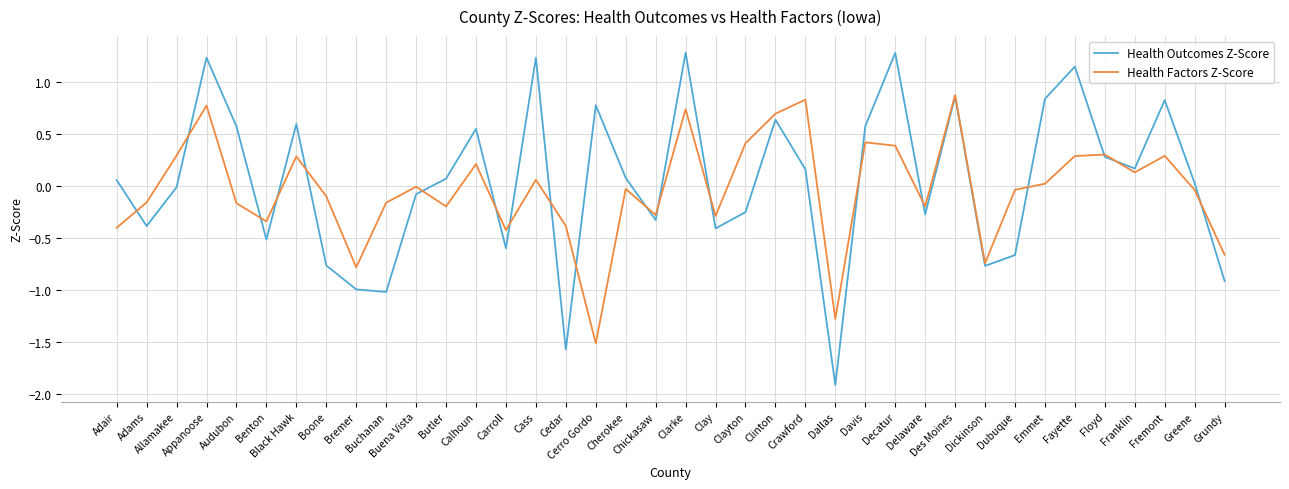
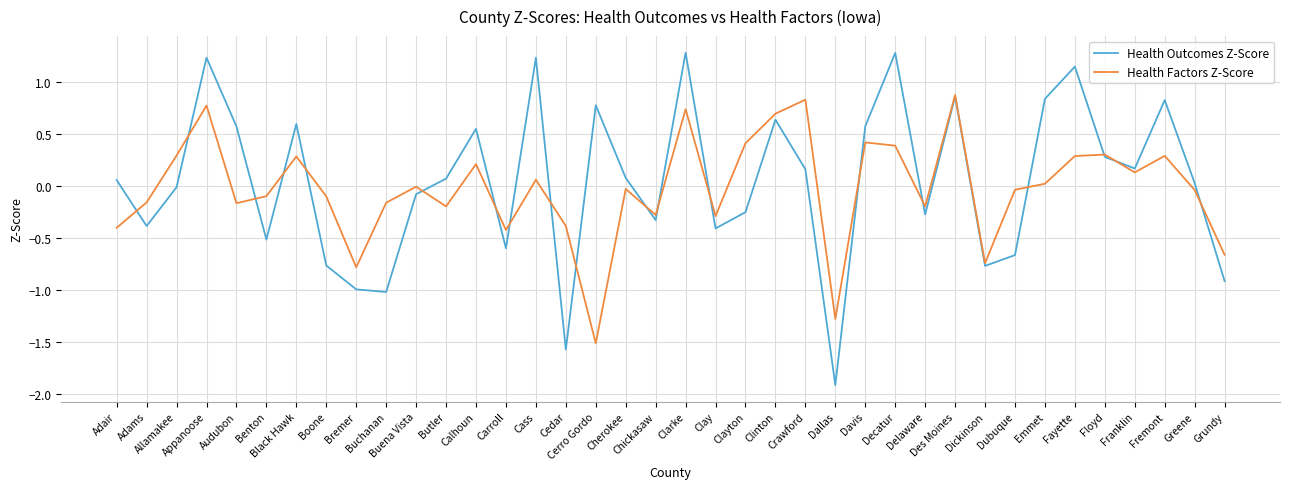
  {
    "Health Outcomes Z-Score": {
      "Adair": 0.06,
      "Adams": -0.38,
      "Allamakee": -0.01,
      "Appanoose": 1.23,
      "Audubon": 0.57,
      "Benton": -0.51,
      "Black Hawk": 0.60,
      "Boone": -0.76,
      "Bremer": -0.99,
      "Buchanan": -1.02,
      "Buena Vista": -0.08,
      "Butler": 0.07,
      "Calhoun": 0.55,
      "Carroll": -0.60,
      "Cass": 1.23,
      "Cedar": -1.57,
      "Cerro Gordo": 0.78,
      "Cherokee": 0.08,
      "Chickasaw": -0.33,
      "Clarke": 1.28,
      "Clay": -0.41,
      "Clayton": -0.25,
      "Clinton": 0.64,
      "Crawford": 0.16,
      "Dallas": -1.91,
      "Davis": 0.57,
      "Decatur": 1.28,
      "Delaware": -0.27,
      "Dickinson": -0.77,
      "Dubuque": -0.66,
      "Emmet": 0.84,
      "Fayette": 1.15,
      "Franklin": 0.17,
      "Fremont": 0.83,
      "Greene": 0.03,
      "Grundy": -0.91
    },
    "Health Factors Z-Score": {
      "Adair": -0.40,
      "Adams": -0.16,
      "Allamakee": 0.29,
      "Appanoose": 0.77,
      "Audubon": -0.16,
-     "Benton": -0.34,
+     "Benton": -0.10,
      "Black Hawk": 0.29,
      "Boone": -0.10,
      "Bremer": -0.78,
      "Buchanan": -0.16,
      "Buena Vista": -0.01,
      "Butler": -0.19,
      "Calhoun": 0.21,
      "Carroll": -0.42,
      "Cass": 0.06,
      "Cedar": -0.38,
      "Cerro Gordo": -1.51,
      "Cherokee": -0.03,
      "Chickasaw": -0.28,
      "Clarke": 0.74,
      "Clay": -0.29,
      "Clayton": 0.41,
      "Clinton": 0.70,
      "Crawford": 0.83,
      "Dallas": -1.28,
      "Davis": 0.42,
      "Decatur": 0.39,
      "Delaware": -0.19,
      "Dickinson": -0.74,
      "Dubuque": -0.03,
      "Emmet": 0.02,
      "Fayette": 0.29,
      "Franklin": 0.13,
      "Fremont": 0.29,
      "Greene": -0.04,
      "Grundy": -0.66
    }
  }
